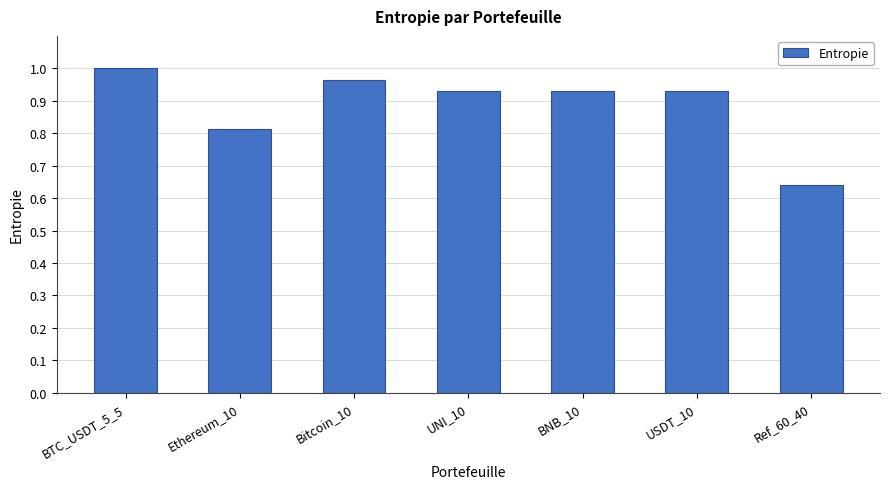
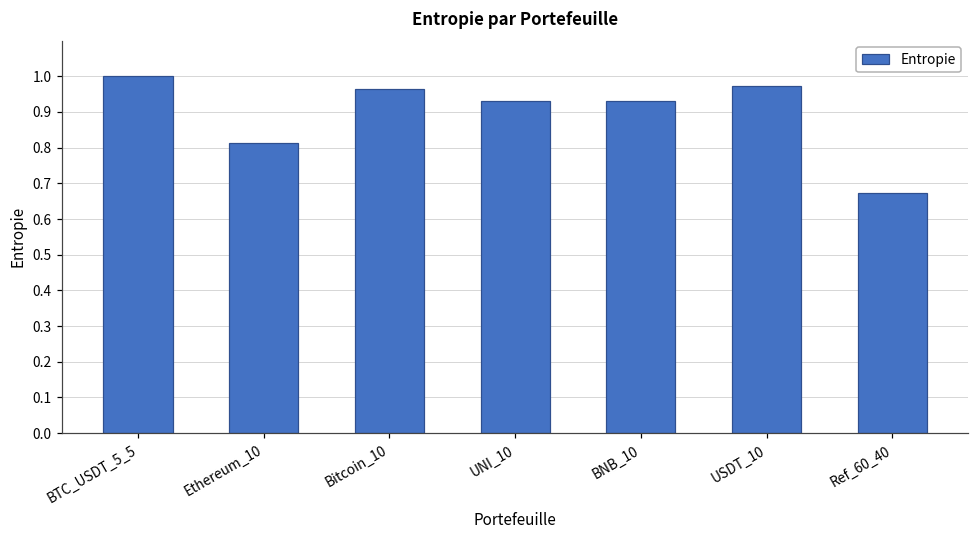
  {
    "BTC_USDT_5_5": 1.00,
    "Ethereum_10": 0.81,
    "Bitcoin_10": 0.96,
    "UNI_10": 0.93,
    "BNB_10": 0.93,
-   "USDT_10": 0.93,
-   "Ref_60_40": 0.64
+   "USDT_10": 0.97,
+   "Ref_60_40": 0.67
  }
